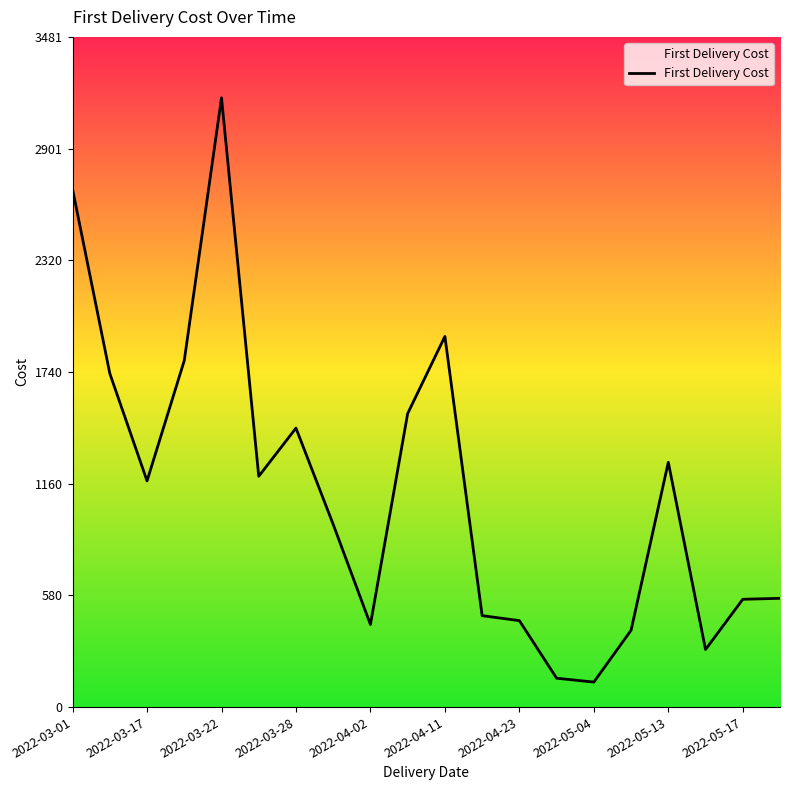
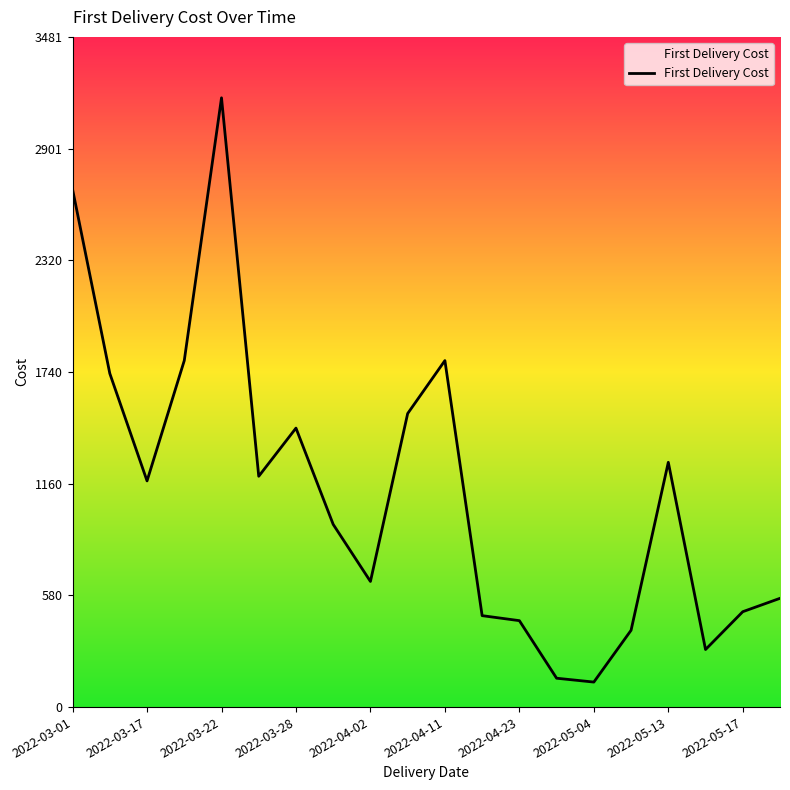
  {
    "2022-03-01": 2690,
    "2022-03-17": 1170,
    "2022-03-22": 3160,
    "2022-03-28": 1450,
-   "2022-04-02": 430,
-   "2022-04-11": 1930,
+   "2022-04-02": 650,
+   "2022-04-11": 1800,
    "2022-04-23": 450,
    "2022-05-04": 130,
    "2022-05-13": 1270,
-   "2022-05-17": 560
+   "2022-05-17": 500
  }
